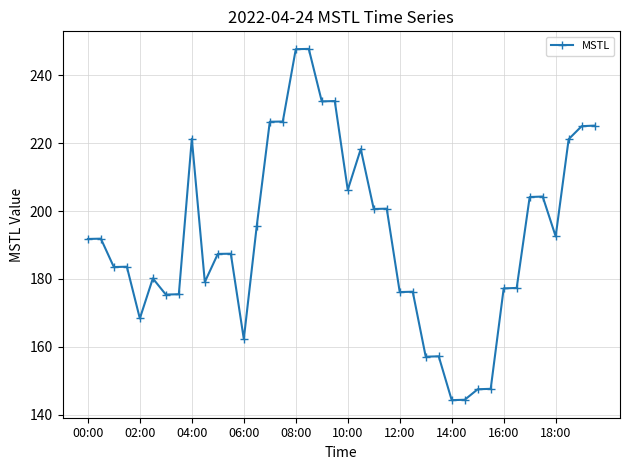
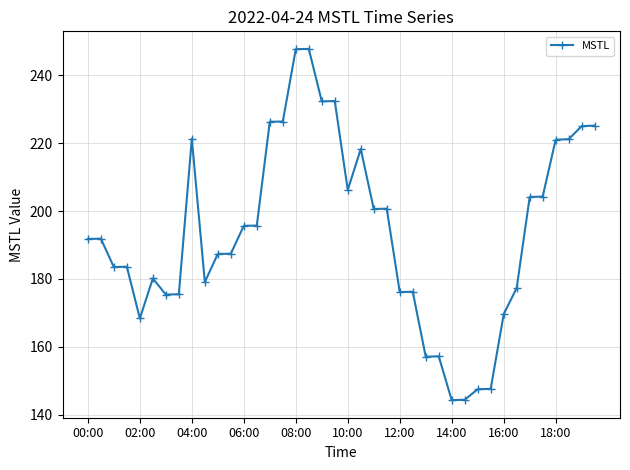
  {
    "00:00": 192,
    "02:00": 168,
    "04:00": 221,
-   "06:00": 162,
+   "06:00": 196,
    "08:00": 248,
    "10:00": 206,
    "12:00": 176,
    "14:00": 144,
-   "16:00": 177,
-   "18:00": 193
+   "16:00": 170,
+   "18:00": 221
  }
